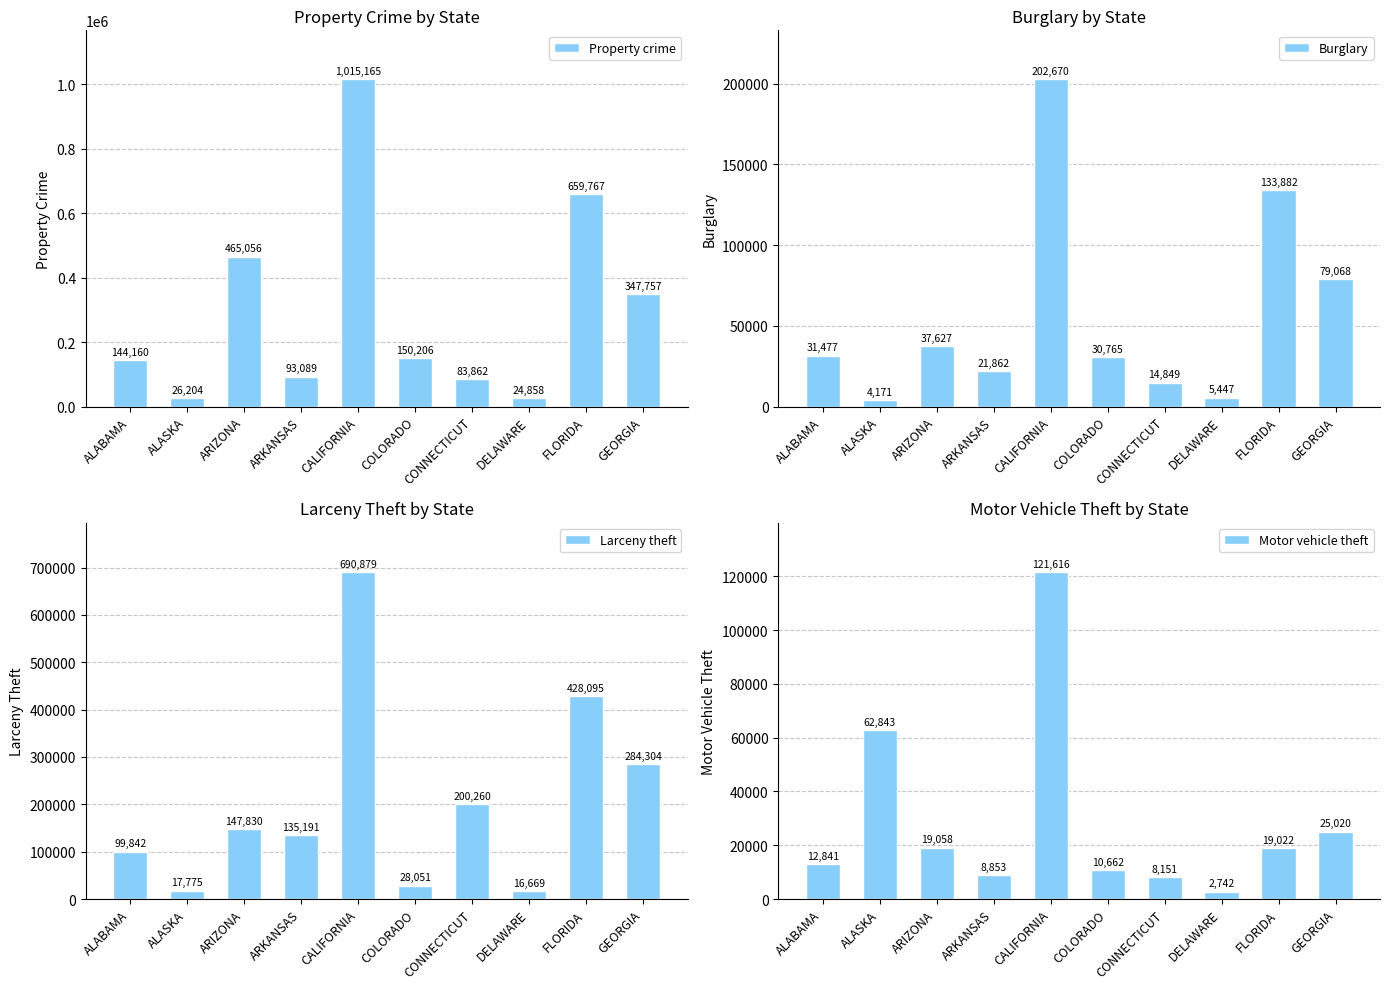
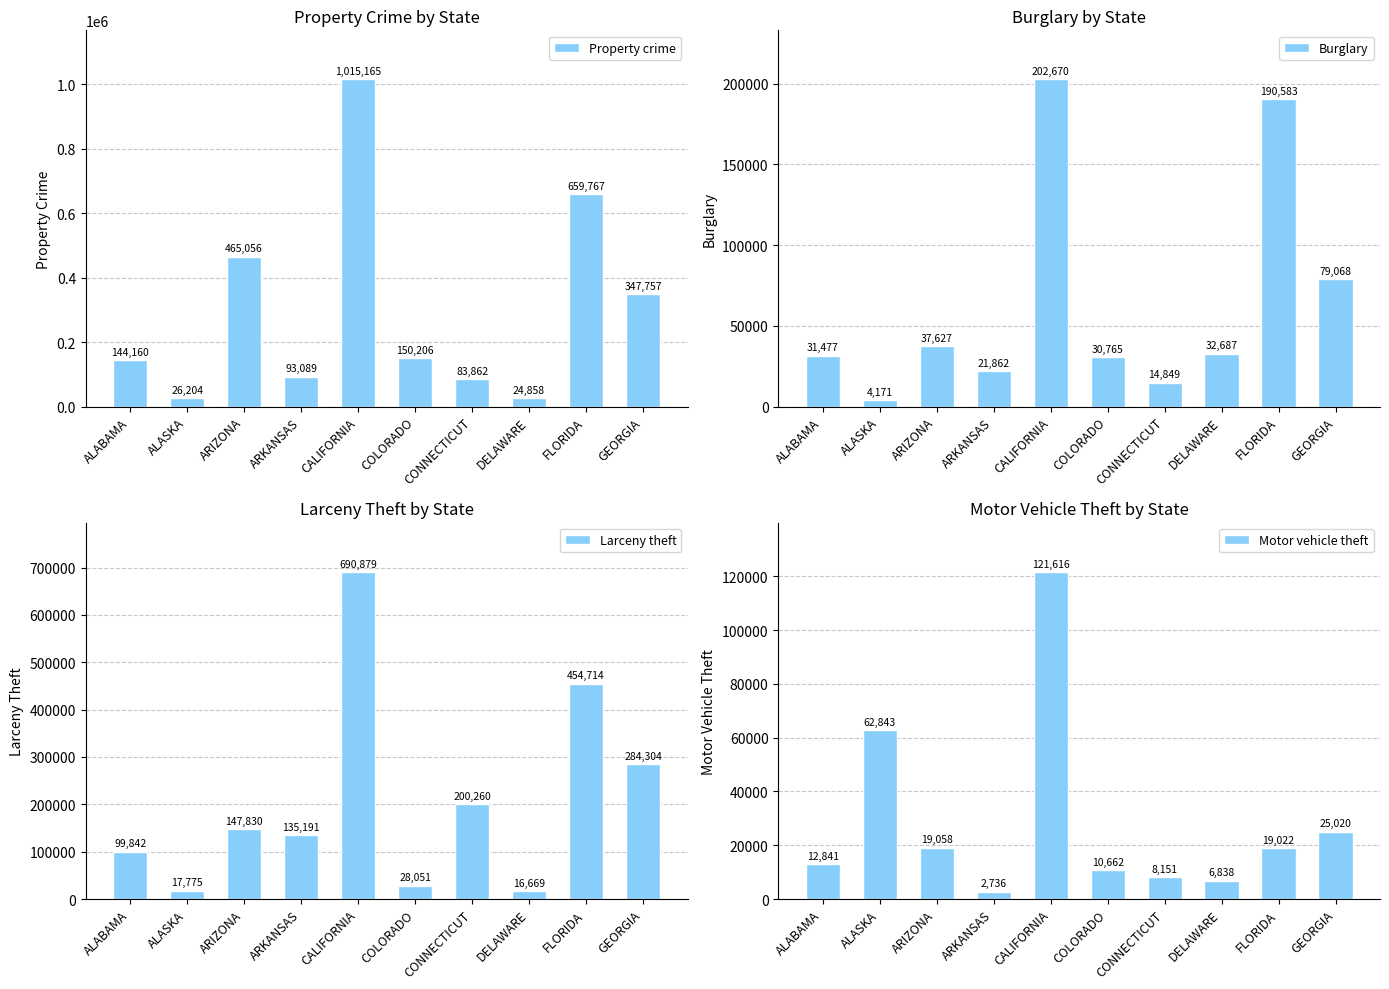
  {
    "Property Crime by State": {
      "ALABAMA": "144,160",
      "ALASKA": "26,204",
      "ARIZONA": "465,056",
      "ARKANSAS": "93,089",
      "CALIFORNIA": "1,015,165",
      "COLORADO": "150,206",
      "CONNECTICUT": "83,862",
      "DELAWARE": "24,858",
      "FLORIDA": "659,767",
      "GEORGIA": "347,757"
    },
    "Burglary by State": {
      "ALABAMA": "31,477",
      "ALASKA": "4,171",
      "ARIZONA": "37,627",
      "ARKANSAS": "21,862",
      "CALIFORNIA": "202,670",
      "COLORADO": "30,765",
      "CONNECTICUT": "14,849",
-     "DELAWARE": "5,447",
-     "FLORIDA": "133,882",
+     "DELAWARE": "32,687",
+     "FLORIDA": "190,583",
      "GEORGIA": "79,068"
    },
    "Larceny Theft by State": {
      "ALABAMA": "99,842",
      "ALASKA": "17,775",
      "ARIZONA": "147,830",
      "ARKANSAS": "135,191",
      "CALIFORNIA": "690,879",
      "COLORADO": "28,051",
      "CONNECTICUT": "200,260",
      "DELAWARE": "16,669",
-     "FLORIDA": "428,095",
+     "FLORIDA": "454,714",
      "GEORGIA": "284,304"
    },
    "Motor Vehicle Theft by State": {
      "ALABAMA": "12,841",
      "ALASKA": "62,843",
      "ARIZONA": "19,058",
-     "ARKANSAS": "8,853",
+     "ARKANSAS": "2,736",
      "CALIFORNIA": "121,616",
      "COLORADO": "10,662",
      "CONNECTICUT": "8,151",
-     "DELAWARE": "2,742",
+     "DELAWARE": "6,838",
      "FLORIDA": "19,022",
      "GEORGIA": "25,020"
    }
  }
